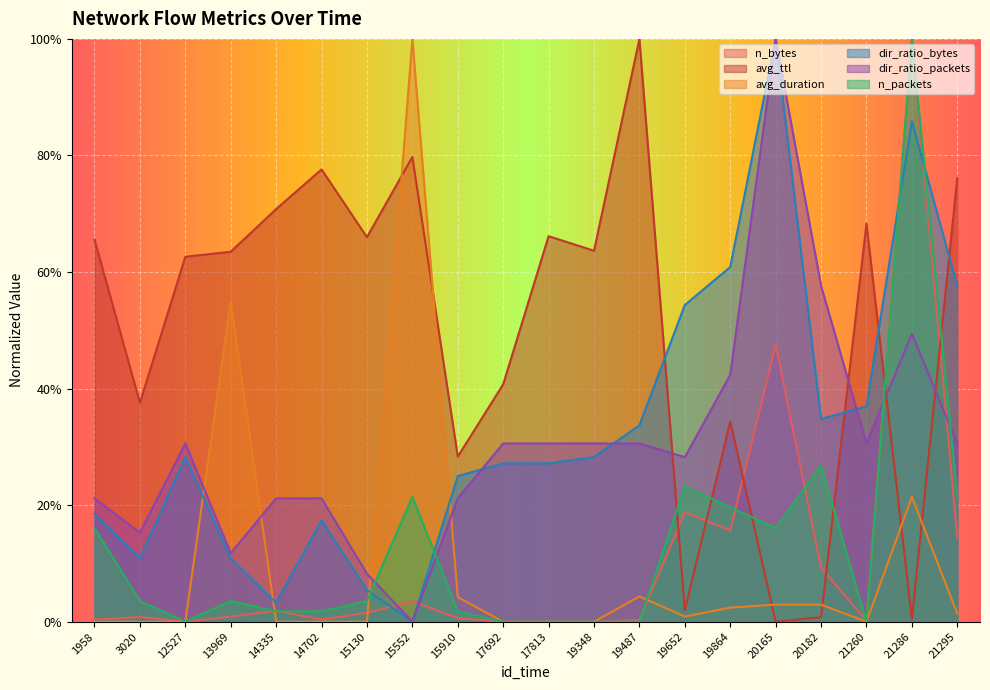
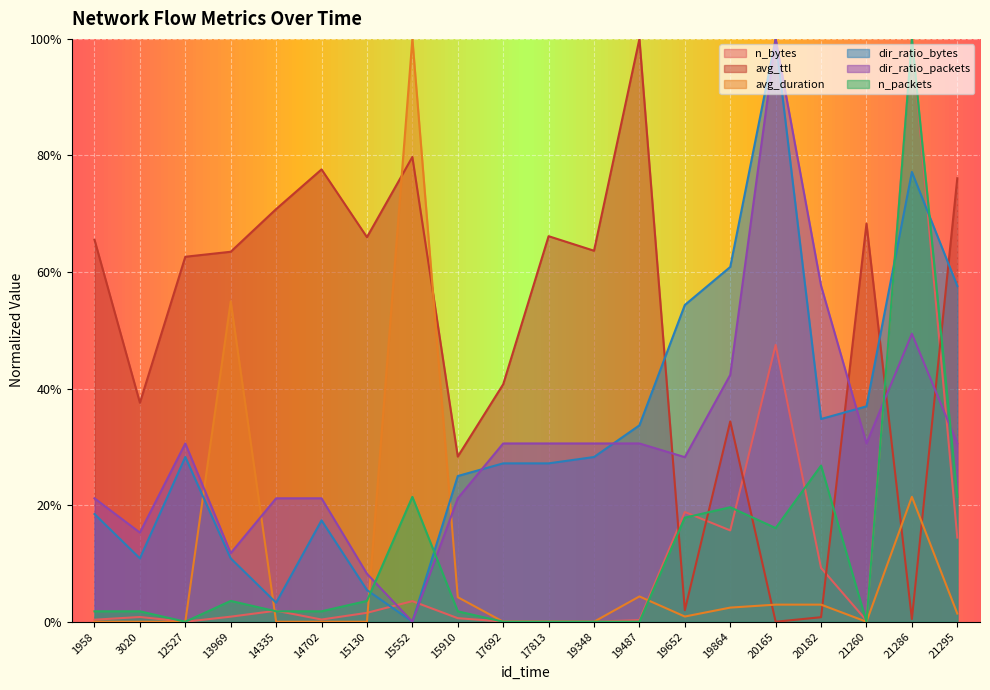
  {
    "dir_ratio_bytes": {
      "1958": "18%",
      "3020": "11%",
      "12527": "28%",
      "13969": "11%",
      "14335": "3%",
      "14702": "17%",
      "15130": "5%",
      "15910": "25%",
      "17692": "27%",
      "17813": "27%",
      "19348": "28%",
      "19487": "34%",
      "19652": "54%",
      "19864": "61%",
      "20182": "35%",
      "21260": "37%",
-     "21286": "86%",
+     "21286": "77%",
      "21295": "58%"
    },
    "dir_ratio_packets": {
      "1958": "21%",
      "3020": "15%",
      "12527": "31%",
      "13969": "12%",
      "14335": "21%",
      "14702": "21%",
      "15130": "8%",
      "15910": "21%",
      "17692": "31%",
      "17813": "31%",
      "19348": "31%",
      "19487": "31%",
      "19652": "28%",
      "19864": "42%",
      "20182": "58%",
      "21260": "31%",
      "21286": "49%",
      "21295": "31%"
    },
    "n_packets": {
-     "1958": "16%",
-     "3020": "4%",
+     "1958": "2%",
+     "3020": "2%",
      "13969": "4%",
      "14702": "2%",
      "15130": "4%",
      "15552": "21%",
      "15910": "2%",
-     "19652": "23%",
+     "19652": "18%",
      "19864": "20%",
      "20165": "16%",
      "20182": "27%",
      "21295": "21%"
    }
  }
